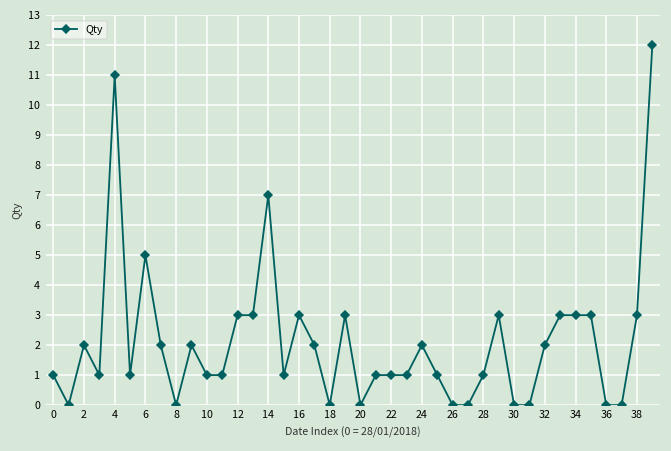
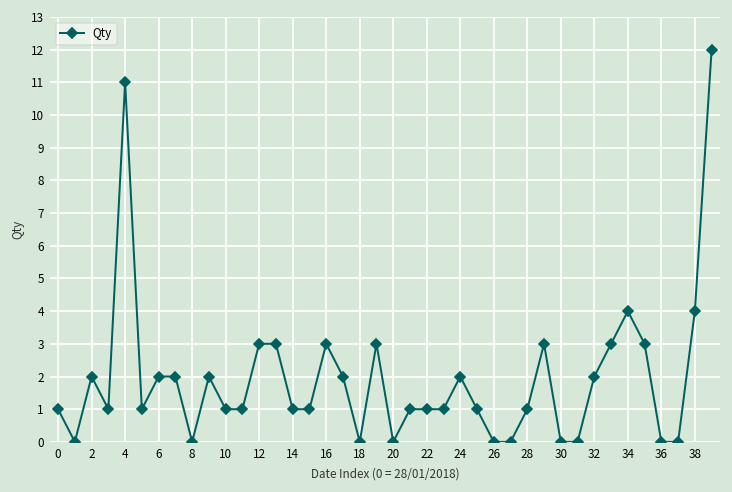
  {
    "0": 1,
    "2": 2,
    "4": 11,
-   "6": 5,
+   "6": 2,
    "8": 0,
    "10": 1,
    "12": 3,
-   "14": 7,
+   "14": 1,
    "16": 3,
    "18": 0,
    "20": 0,
    "22": 1,
    "24": 2,
    "26": 0,
    "28": 1,
    "30": 0,
    "32": 2,
-   "34": 3,
+   "34": 4,
    "36": 0,
-   "38": 3
+   "38": 4
  }
